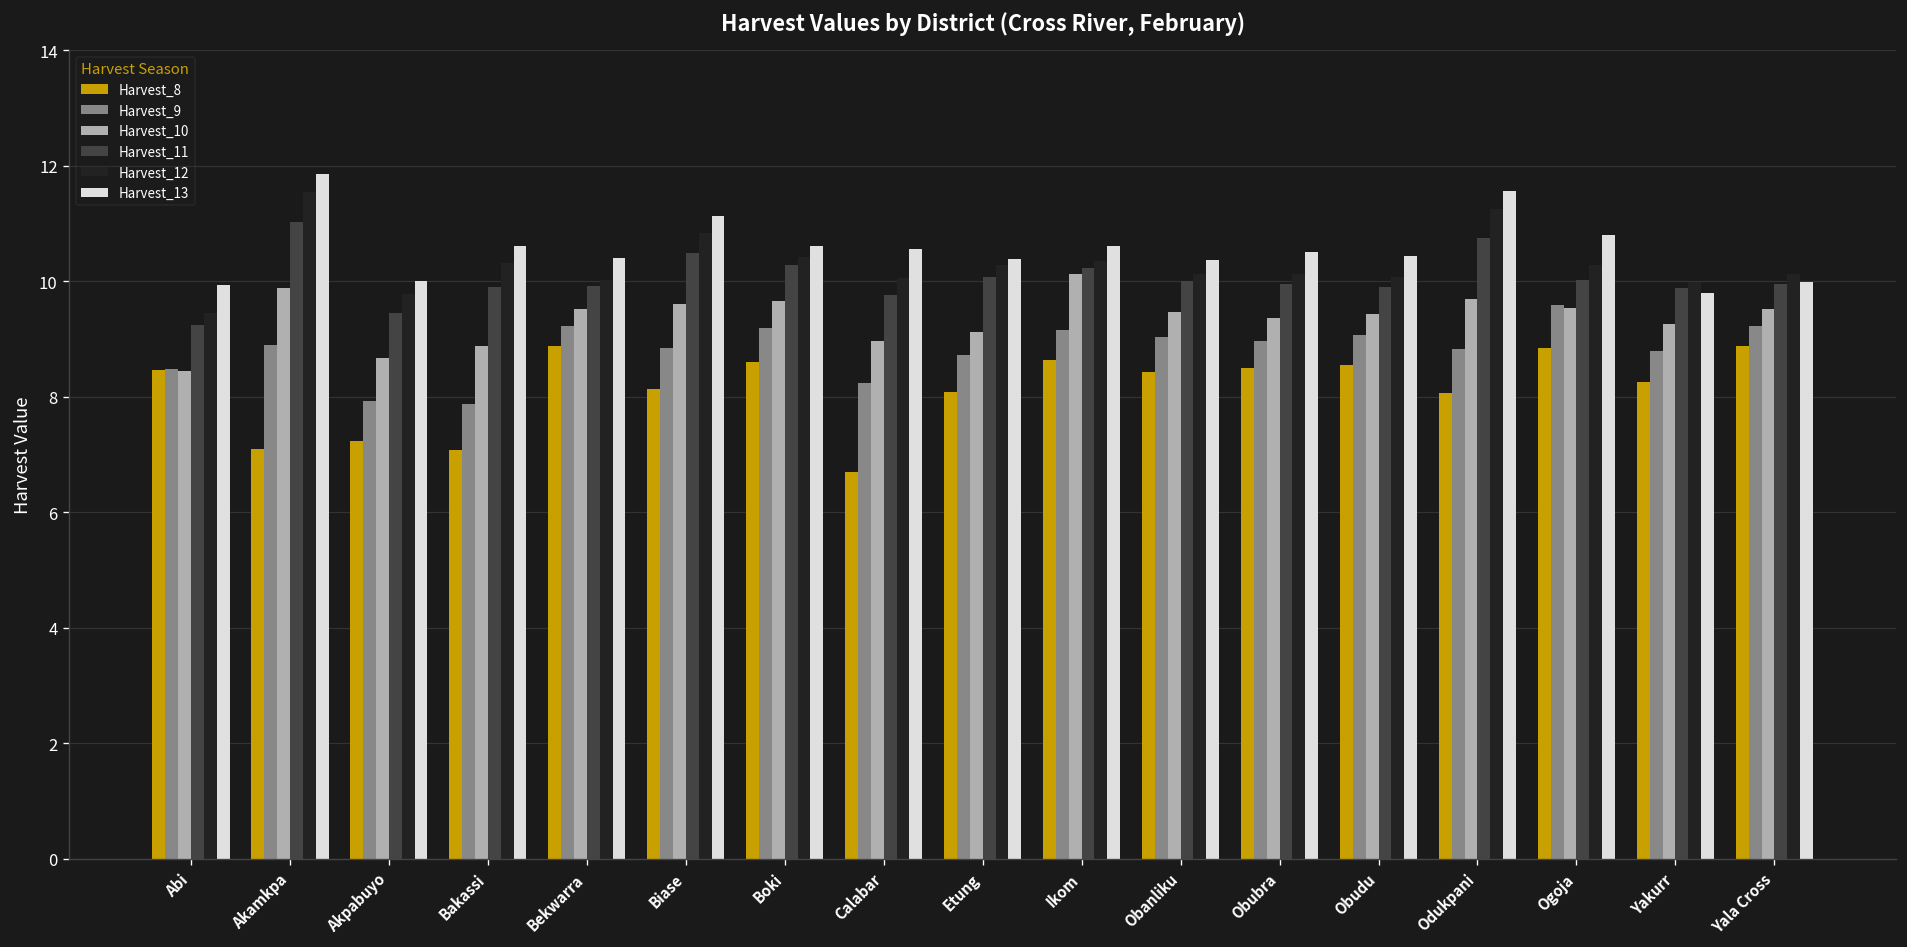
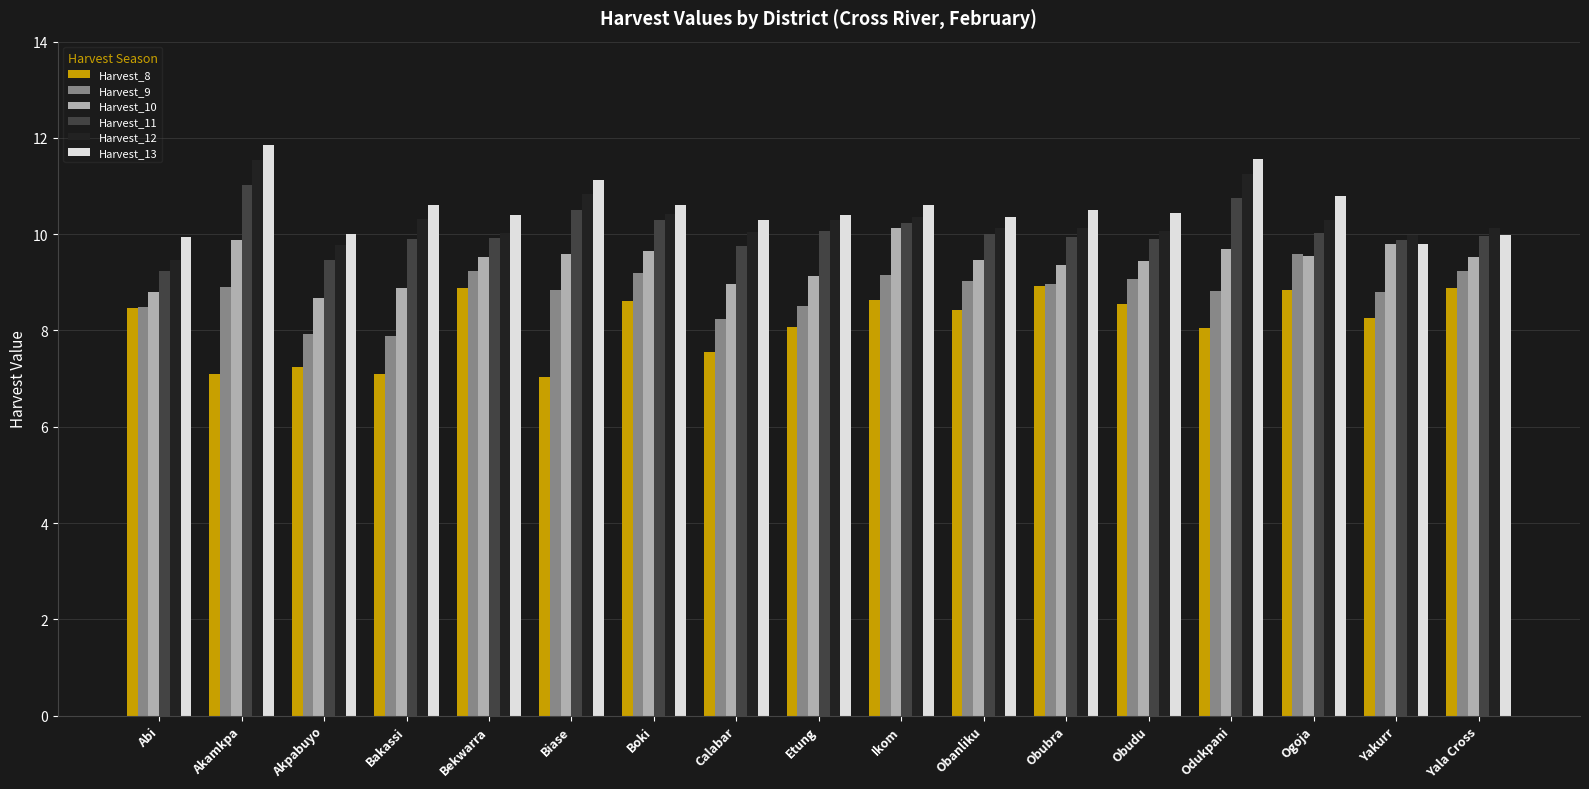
  {
    "Harvest_8": {
      "Abi": 8.5,
      "Akamkpa": 7.1,
      "Akpabuyo": 7.2,
      "Bakassi": 7.1,
      "Bekwarra": 8.9,
-     "Biase": 8.1,
+     "Biase": 7.0,
      "Boki": 8.6,
-     "Calabar": 6.7,
+     "Calabar": 7.5,
      "Etung": 8.1,
      "Ikom": 8.6,
      "Obanliku": 8.4,
-     "Obubra": 8.5,
+     "Obubra": 8.9,
      "Obudu": 8.5,
      "Odukpani": 8.1,
      "Ogoja": 8.8,
      "Yakurr": 8.2,
      "Yala Cross": 8.9
    },
    "Harvest_9": {
      "Abi": 8.5,
      "Akamkpa": 8.9,
      "Akpabuyo": 7.9,
      "Bakassi": 7.9,
      "Bekwarra": 9.2,
      "Biase": 8.8,
      "Boki": 9.2,
      "Calabar": 8.2,
-     "Etung": 8.7,
+     "Etung": 8.5,
      "Ikom": 9.2,
      "Obanliku": 9.0,
      "Obubra": 9.0,
      "Obudu": 9.1,
      "Odukpani": 8.8,
      "Ogoja": 9.6,
      "Yakurr": 8.8,
      "Yala Cross": 9.2
    },
    "Harvest_10": {
-     "Abi": 8.5,
+     "Abi": 8.8,
      "Akamkpa": 9.9,
      "Akpabuyo": 8.7,
      "Bakassi": 8.9,
      "Bekwarra": 9.5,
      "Biase": 9.6,
      "Boki": 9.7,
      "Calabar": 9.0,
      "Etung": 9.1,
      "Ikom": 10.1,
      "Obanliku": 9.5,
      "Obubra": 9.4,
      "Obudu": 9.4,
      "Odukpani": 9.7,
      "Ogoja": 9.5,
-     "Yakurr": 9.3,
+     "Yakurr": 9.8,
      "Yala Cross": 9.5
    },
    "Harvest_13": {
      "Abi": 9.9,
      "Akamkpa": 11.9,
      "Akpabuyo": 10.0,
      "Bakassi": 10.6,
      "Bekwarra": 10.4,
      "Biase": 11.1,
      "Boki": 10.6,
-     "Calabar": 10.6,
+     "Calabar": 10.3,
      "Etung": 10.4,
      "Ikom": 10.6,
      "Obanliku": 10.4,
      "Obubra": 10.5,
      "Obudu": 10.4,
      "Odukpani": 11.6,
      "Ogoja": 10.8,
      "Yakurr": 9.8,
      "Yala Cross": 10.0
    }
  }
